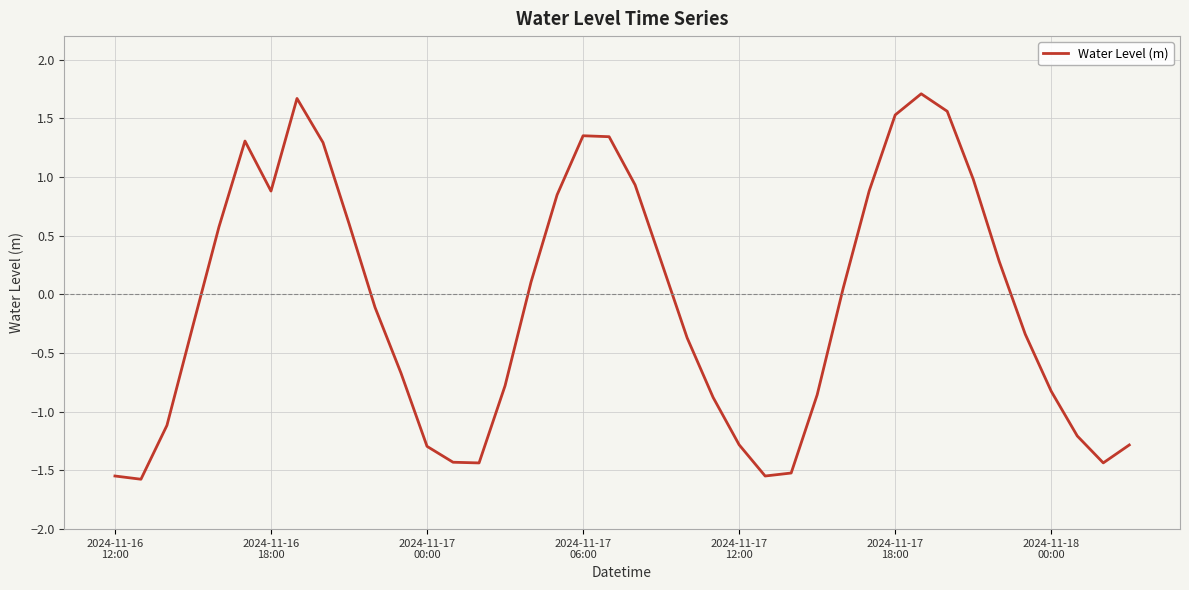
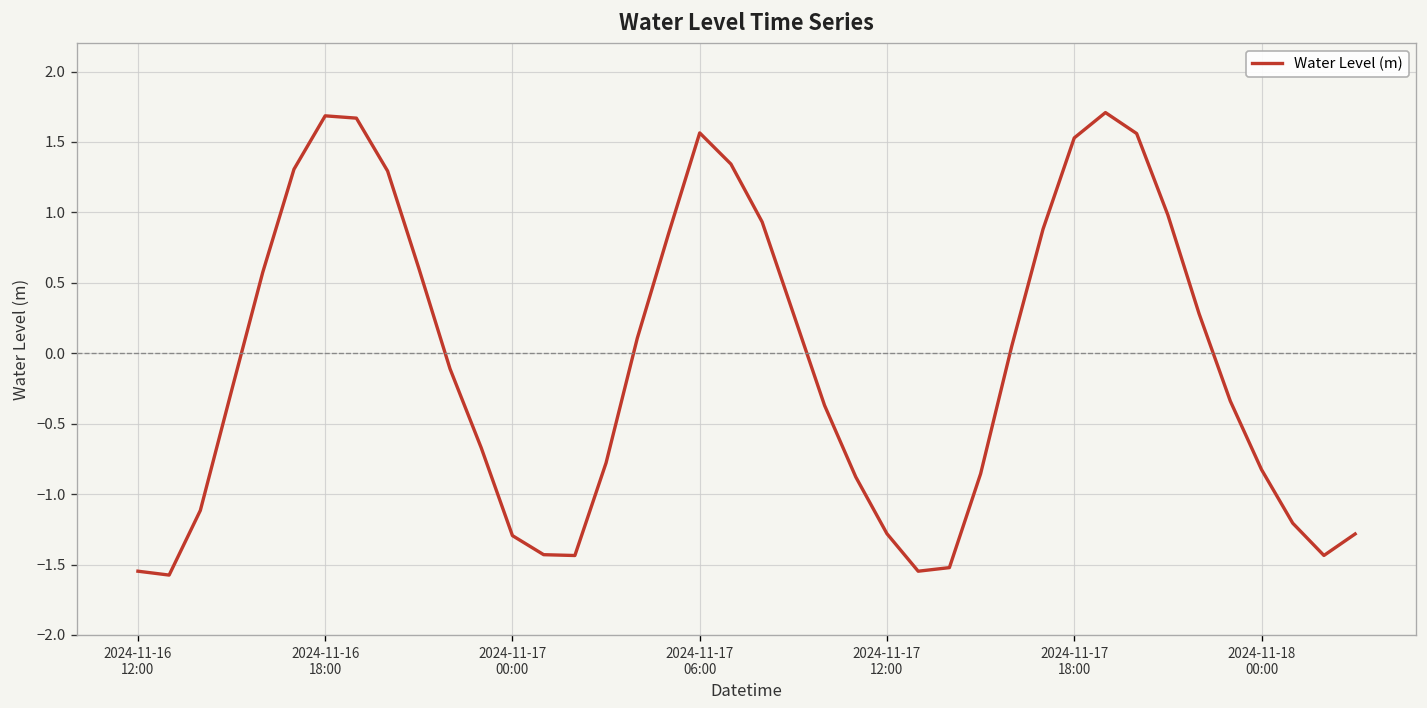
  {
    "2024-11-16 12:00": -1.55,
-   "2024-11-16 18:00": 0.88,
+   "2024-11-16 18:00": 1.69,
    "2024-11-17 00:00": -1.29,
-   "2024-11-17 06:00": 1.35,
+   "2024-11-17 06:00": 1.56,
    "2024-11-17 12:00": -1.28,
    "2024-11-17 18:00": 1.53,
    "2024-11-18 00:00": -0.83
  }
